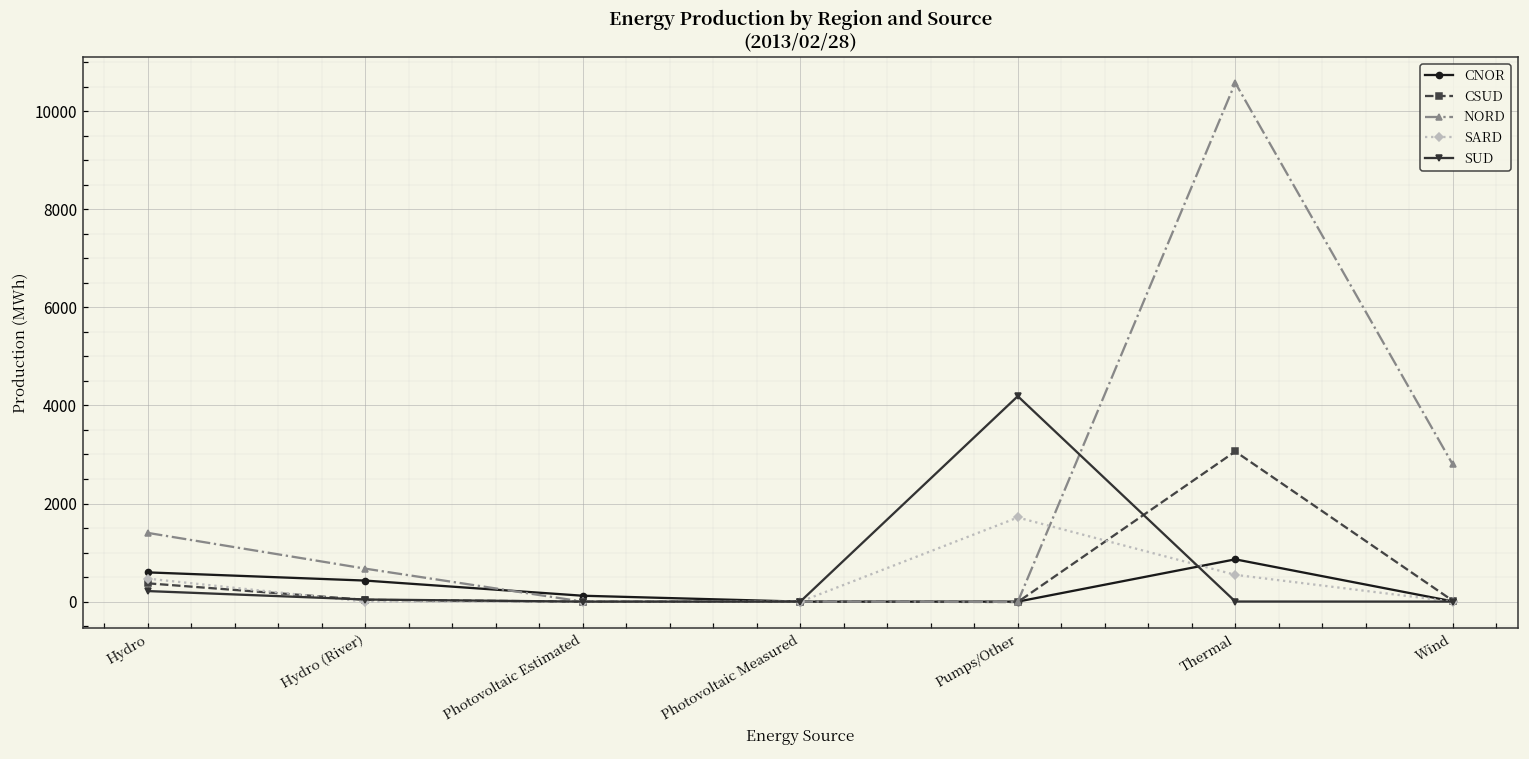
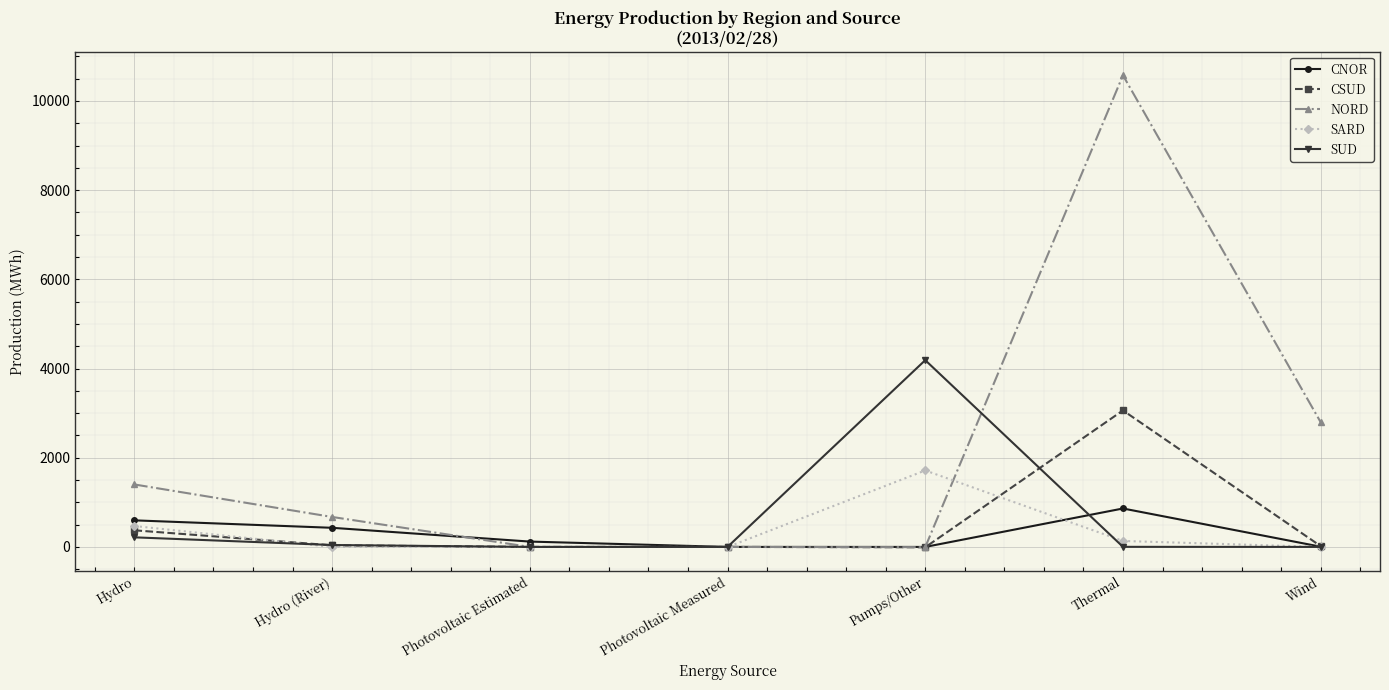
  {
    "NORD": {
      "Hydro": 1400,
      "Hydro (River)": 700,
      "Thermal": 10600,
      "Wind": 2800
    },
    "SARD": {
      "Hydro": 500,
      "Pumps/Other": 1700,
-     "Thermal": 500
+     "Thermal": 100
    }
  }
